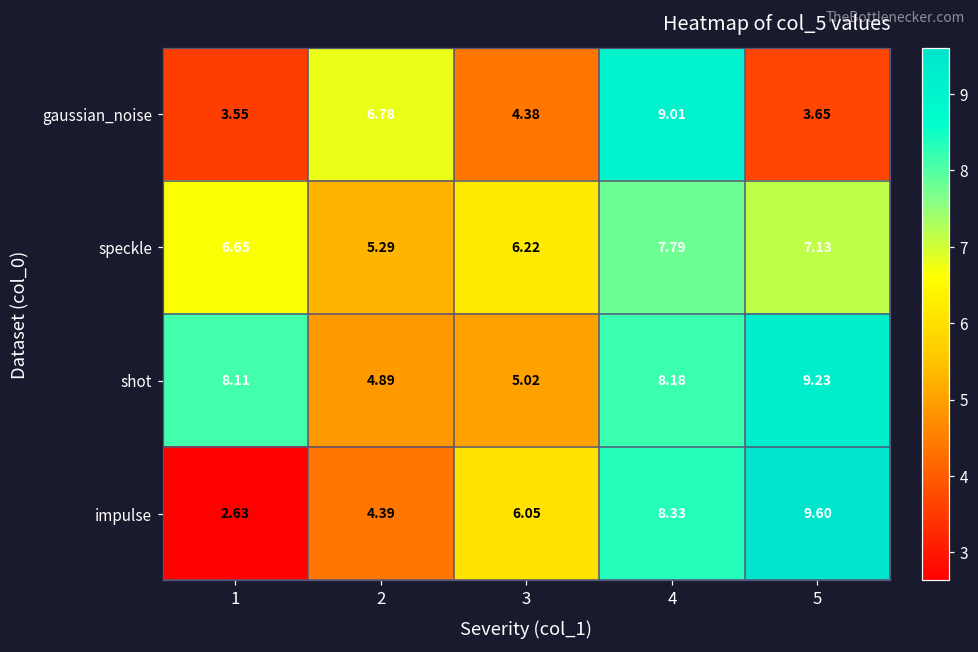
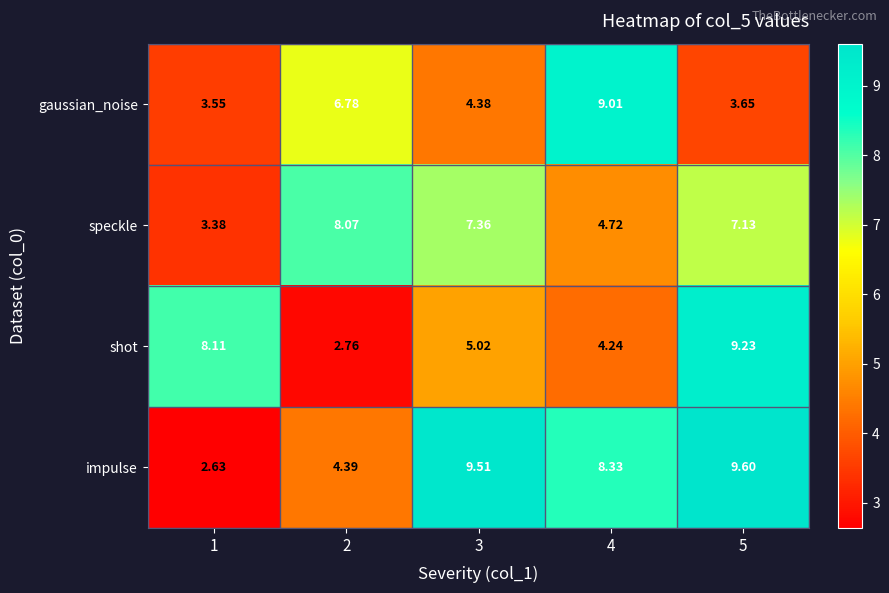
  {
    "gaussian_noise": {
      "1": 3.55,
      "2": 6.78,
      "3": 4.38,
      "4": 9.01,
      "5": 3.65
    },
    "speckle": {
-     "1": 6.65,
-     "2": 5.29,
-     "3": 6.22,
-     "4": 7.79,
+     "1": 3.38,
+     "2": 8.07,
+     "3": 7.36,
+     "4": 4.72,
      "5": 7.13
    },
    "shot": {
      "1": 8.11,
-     "2": 4.89,
+     "2": 2.76,
      "3": 5.02,
-     "4": 8.18,
+     "4": 4.24,
      "5": 9.23
    },
    "impulse": {
      "1": 2.63,
      "2": 4.39,
-     "3": 6.05,
+     "3": 9.51,
      "4": 8.33,
      "5": 9.60
    }
  }
